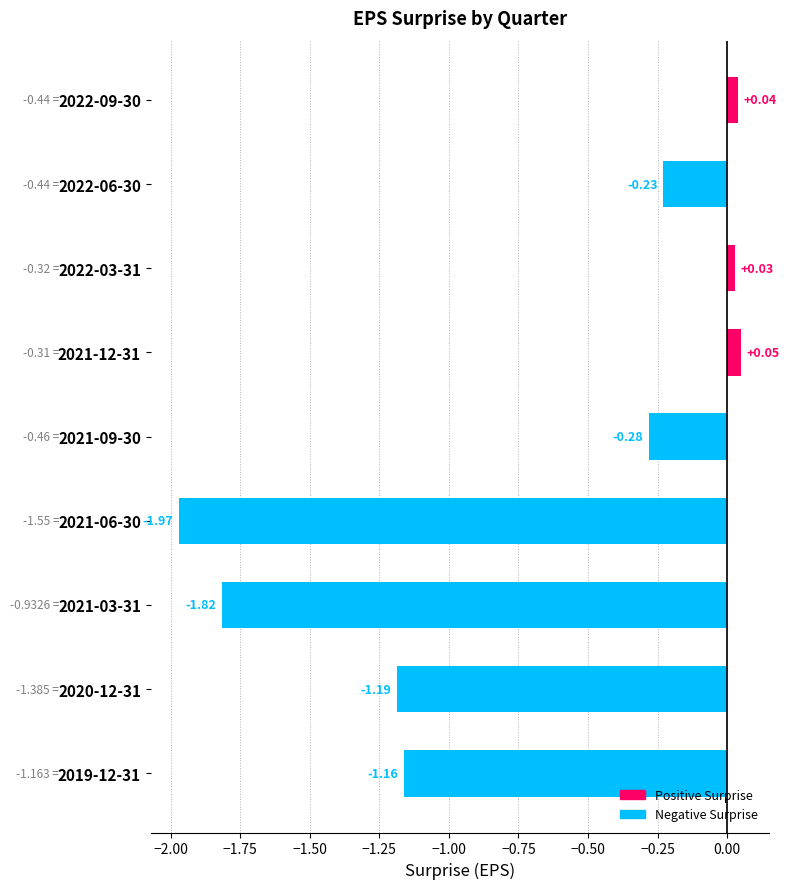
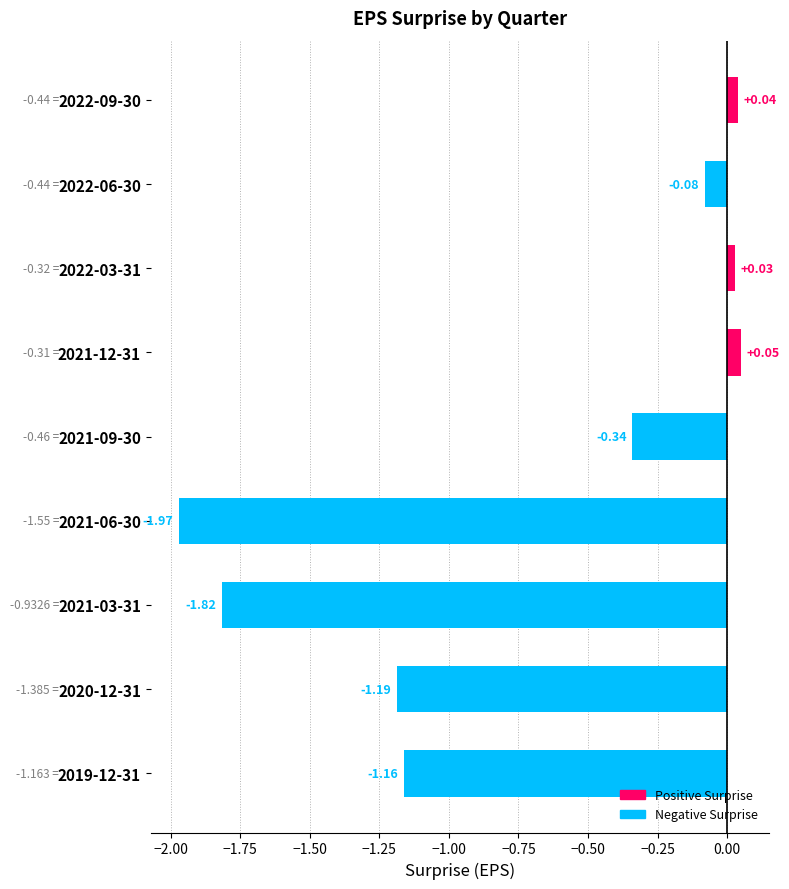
  {
    "2022-09-30": "+0.04",
-   "2022-06-30": "-0.23",
+   "2022-06-30": "-0.08",
    "2022-03-31": "+0.03",
    "2021-12-31": "+0.05",
-   "2021-09-30": "-0.28",
+   "2021-09-30": "-0.34",
    "2021-06-30": "-1.97",
    "2021-03-31": "-1.82",
    "2020-12-31": "-1.19",
    "2019-12-31": "-1.16"
  }
